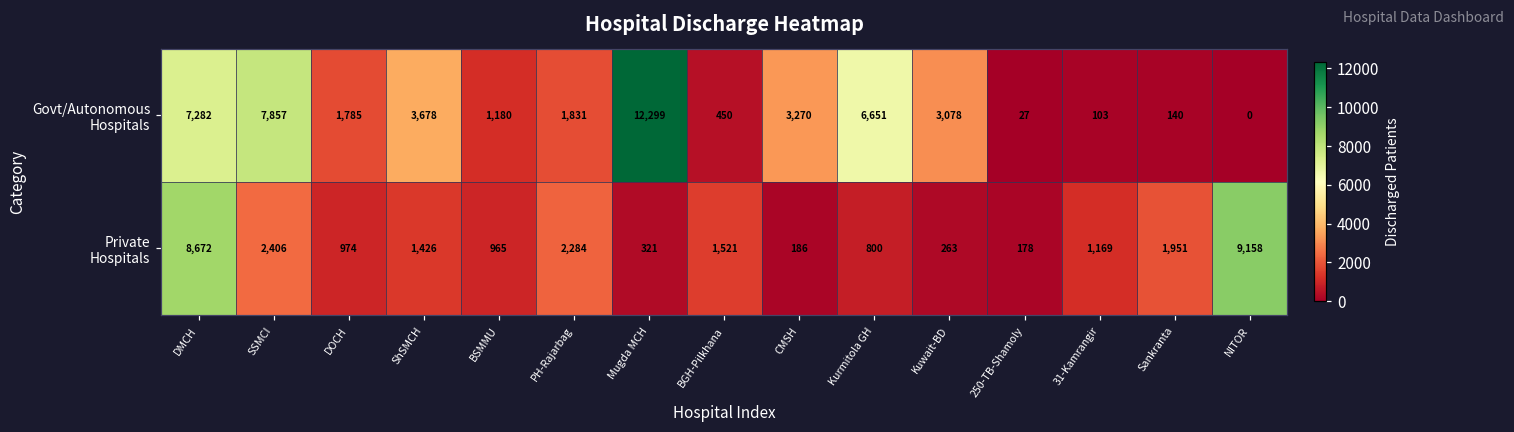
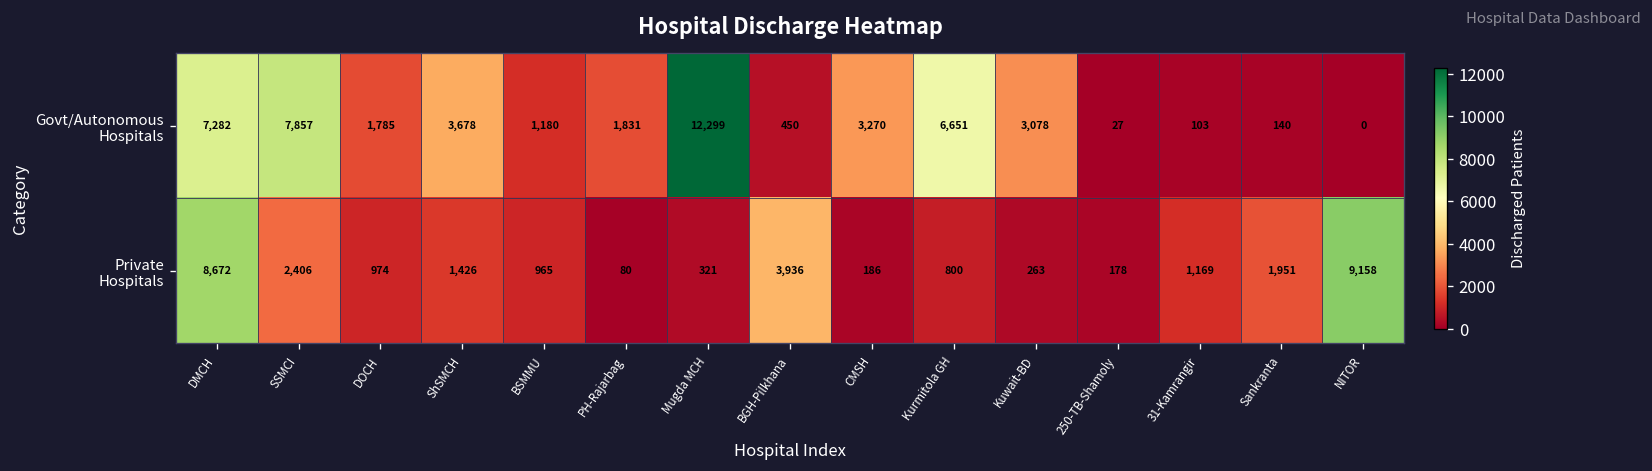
  {
    "Govt/Autonomous Hospitals": {
      "DMCH": "7,282",
      "SSMCI": "7,857",
      "DOCH": "1,785",
      "ShSMCH": "3,678",
      "BSMMU": "1,180",
      "PH-Rajarbag": "1,831",
      "Mugda MCH": "12,299",
      "BGH-Pilkhana": "450",
      "CMSH": "3,270",
      "Kurmitola GH": "6,651",
      "Kuwait-BD": "3,078",
      "250-TB-Shamoly": "27",
      "31-Kamrangir": "103",
      "Sankranta": "140",
      "NITOR": "0"
    },
    "Private Hospitals": {
      "DMCH": "8,672",
      "SSMCI": "2,406",
      "DOCH": "974",
      "ShSMCH": "1,426",
      "BSMMU": "965",
-     "PH-Rajarbag": "2,284",
+     "PH-Rajarbag": "80",
      "Mugda MCH": "321",
-     "BGH-Pilkhana": "1,521",
+     "BGH-Pilkhana": "3,936",
      "CMSH": "186",
      "Kurmitola GH": "800",
      "Kuwait-BD": "263",
      "250-TB-Shamoly": "178",
      "31-Kamrangir": "1,169",
      "Sankranta": "1,951",
      "NITOR": "9,158"
    }
  }
